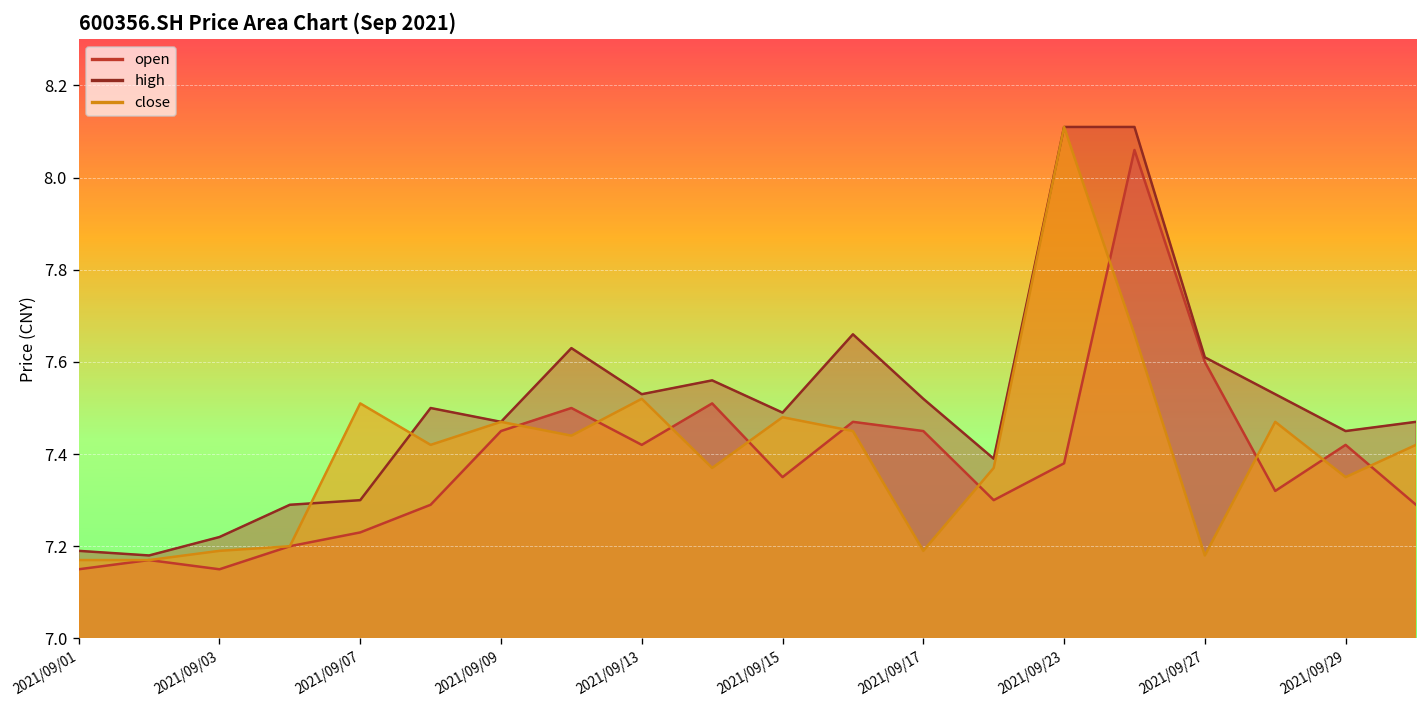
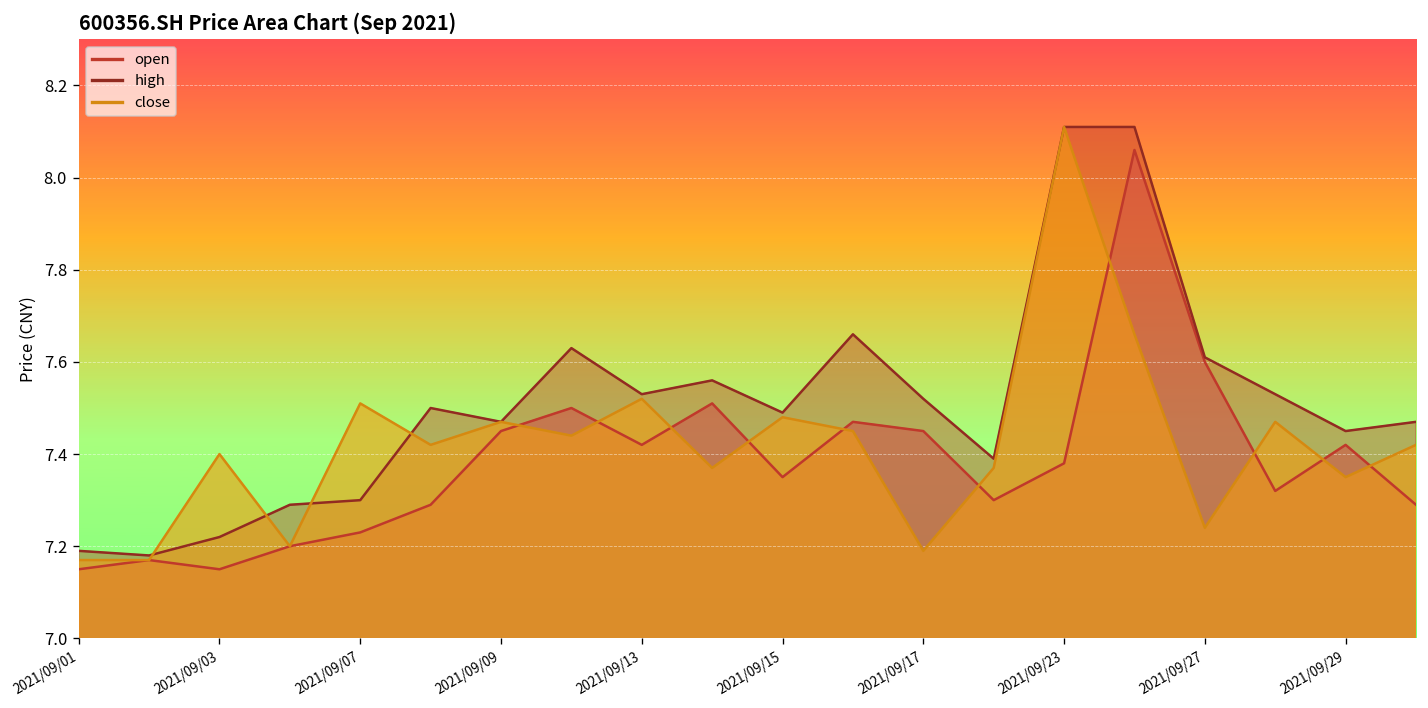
  {
    "close": {
      "2021/09/01": 7.17,
-     "2021/09/03": 7.19,
+     "2021/09/03": 7.40,
      "2021/09/07": 7.51,
      "2021/09/13": 7.52,
      "2021/09/15": 7.48,
      "2021/09/17": 7.19,
-     "2021/09/27": 7.18,
+     "2021/09/27": 7.24,
      "2021/09/29": 7.35
    }
  }
